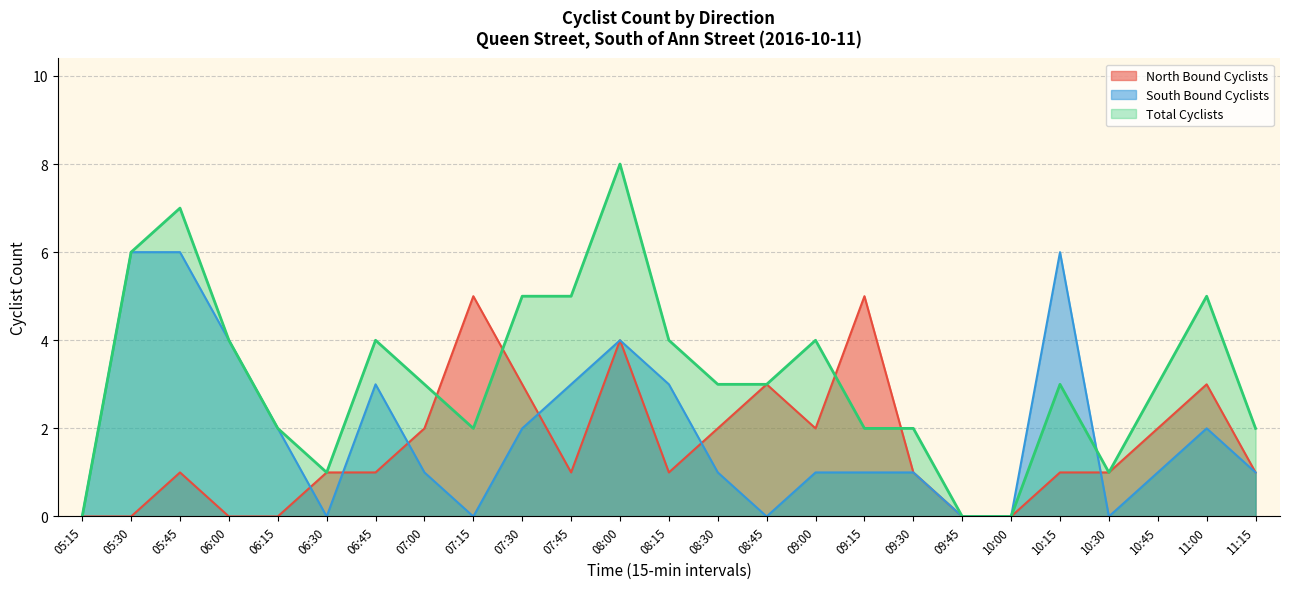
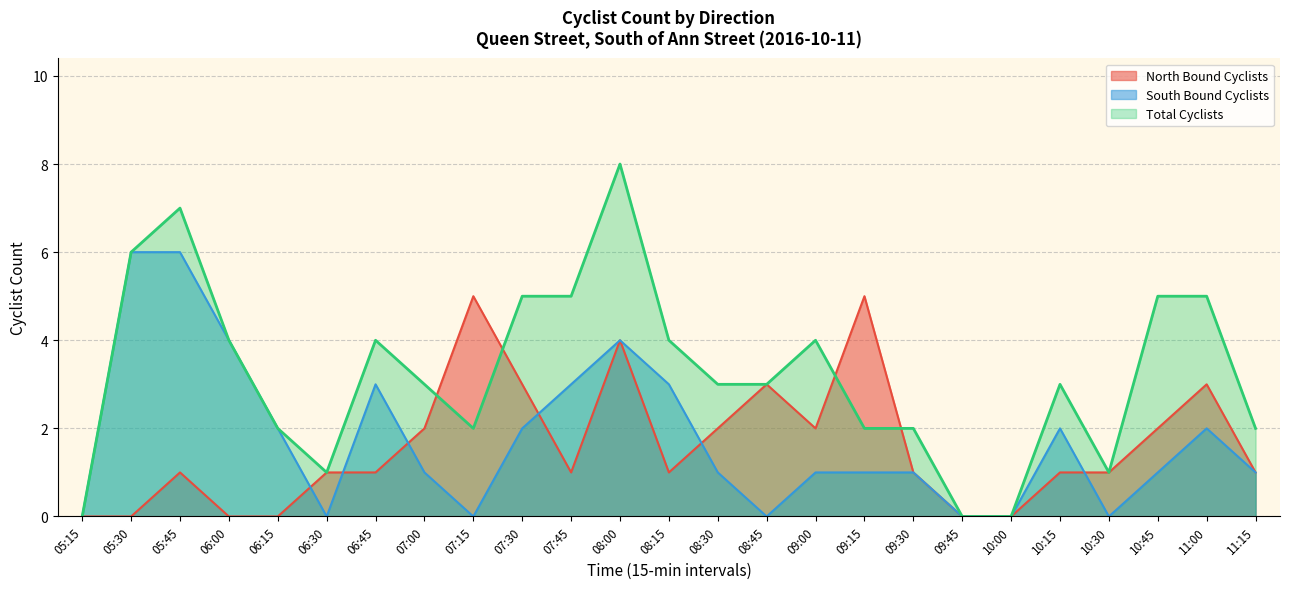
  {
    "North Bound Cyclists": {
      "05:30": 0,
      "05:45": 1,
      "06:00": 0,
      "06:15": 0,
      "06:45": 1,
      "07:00": 2,
      "07:15": 5,
      "07:30": 3,
      "07:45": 1,
      "08:15": 1,
      "08:30": 2,
      "09:00": 2,
      "09:15": 5,
      "10:15": 1,
      "10:45": 2,
      "11:00": 3
    },
    "South Bound Cyclists": {
      "05:45": 6,
      "06:30": 0,
      "06:45": 3,
      "07:00": 1,
      "07:15": 0,
      "07:30": 2,
      "07:45": 3,
      "08:15": 3,
      "08:30": 1,
      "08:45": 0,
      "09:00": 1,
      "09:15": 1,
-     "10:15": 6,
+     "10:15": 2,
      "10:30": 0,
      "10:45": 1,
      "11:00": 2
    },
    "Total Cyclists": {
      "05:45": 7,
      "06:45": 4,
      "07:00": 3,
      "07:15": 2,
      "07:30": 5,
      "07:45": 5,
      "08:00": 8,
      "08:15": 4,
      "08:30": 3,
      "09:00": 4,
      "09:15": 2,
      "09:30": 2,
      "10:15": 3,
-     "10:45": 3,
+     "10:45": 5,
      "11:00": 5,
      "11:15": 2
    }
  }
